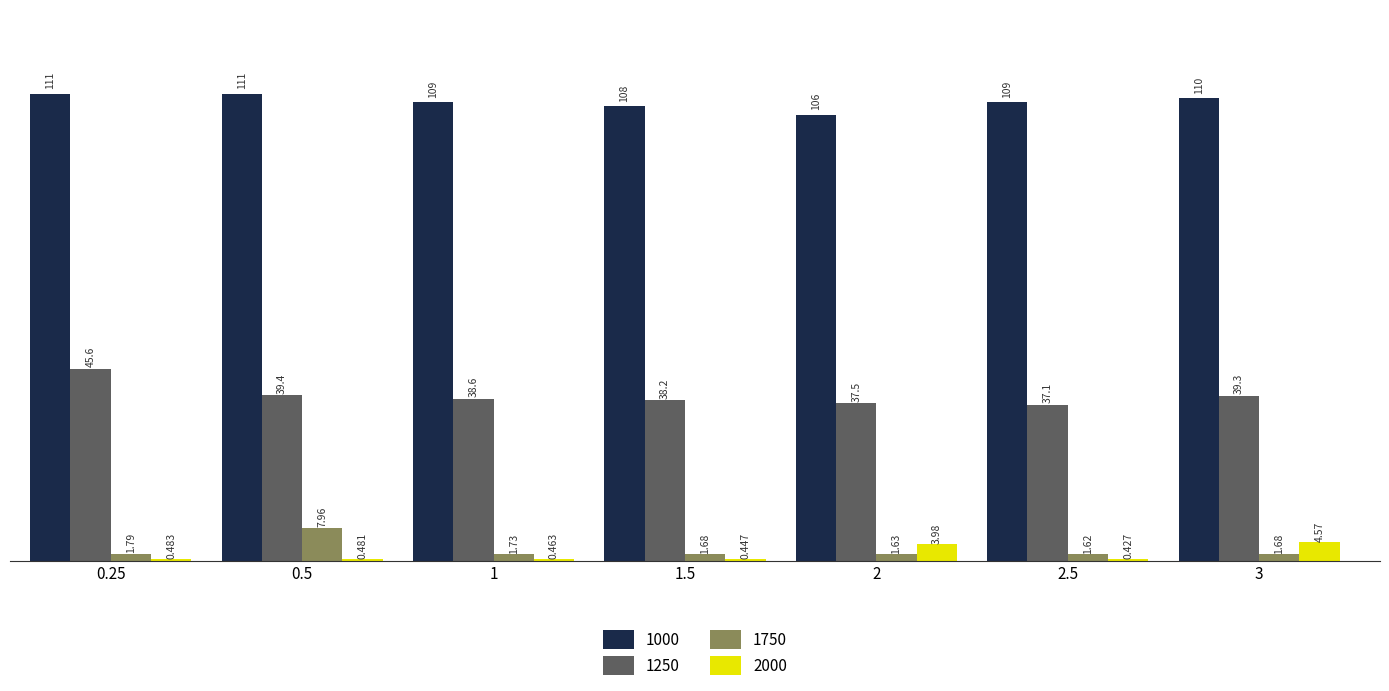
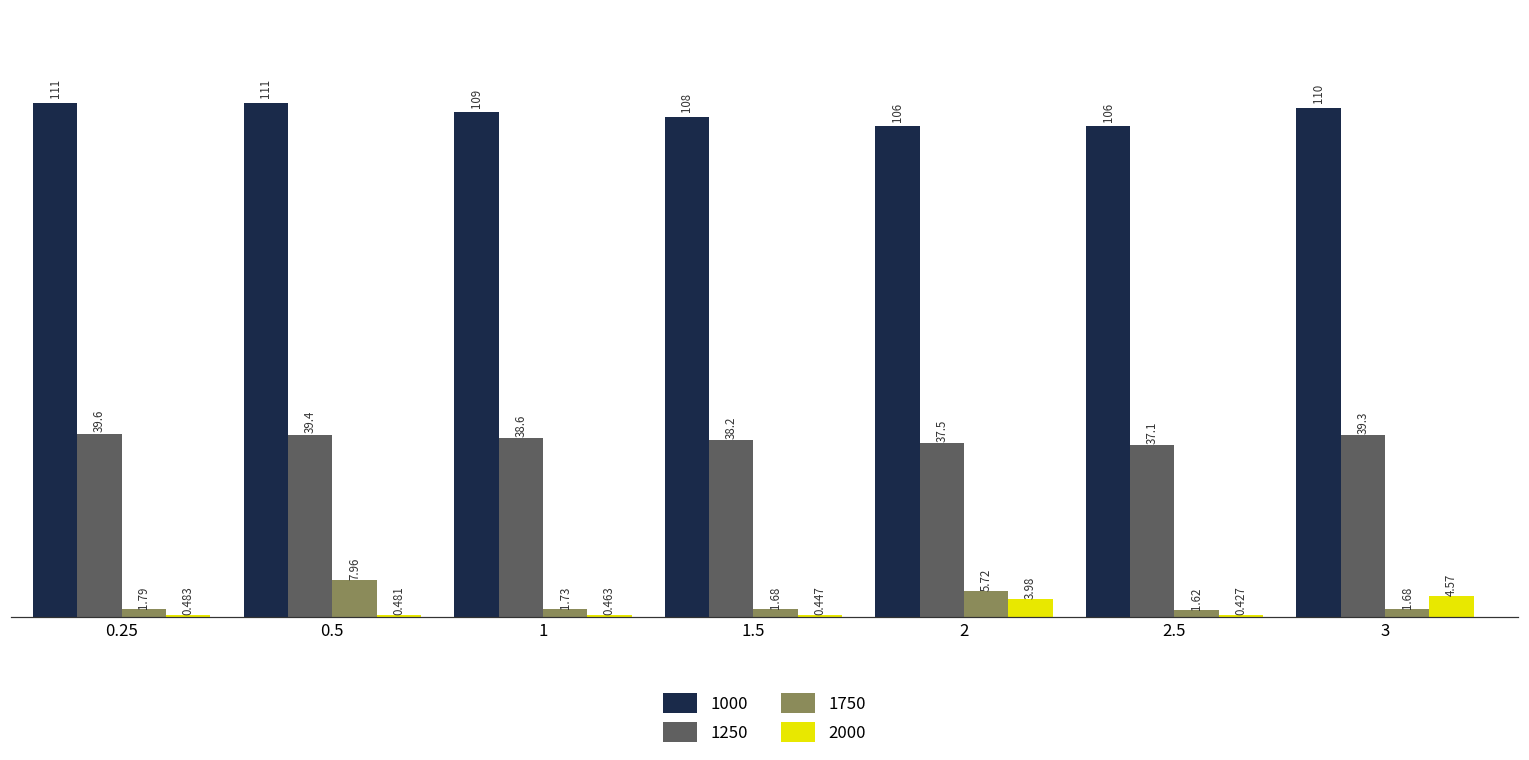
  {
    "1000": {
      "0.25": 111,
      "0.5": 111,
      "1": 109,
      "1.5": 108,
      "2": 106,
-     "2.5": 109,
+     "2.5": 106,
      "3": 110
    },
    "1250": {
-     "0.25": 45.6,
+     "0.25": 39.6,
      "0.5": 39.4,
      "1": 38.6,
      "1.5": 38.2,
      "2": 37.5,
      "2.5": 37.1,
      "3": 39.3
    },
    "1750": {
      "0.25": 1.79,
      "0.5": 7.96,
      "1": 1.73,
      "1.5": 1.68,
-     "2": 1.63,
+     "2": 5.72,
      "2.5": 1.62,
      "3": 1.68
    },
    "2000": {
      "0.25": 0.483,
      "0.5": 0.481,
      "1": 0.463,
      "1.5": 0.447,
      "2": 3.98,
      "2.5": 0.427,
      "3": 4.57
    }
  }
